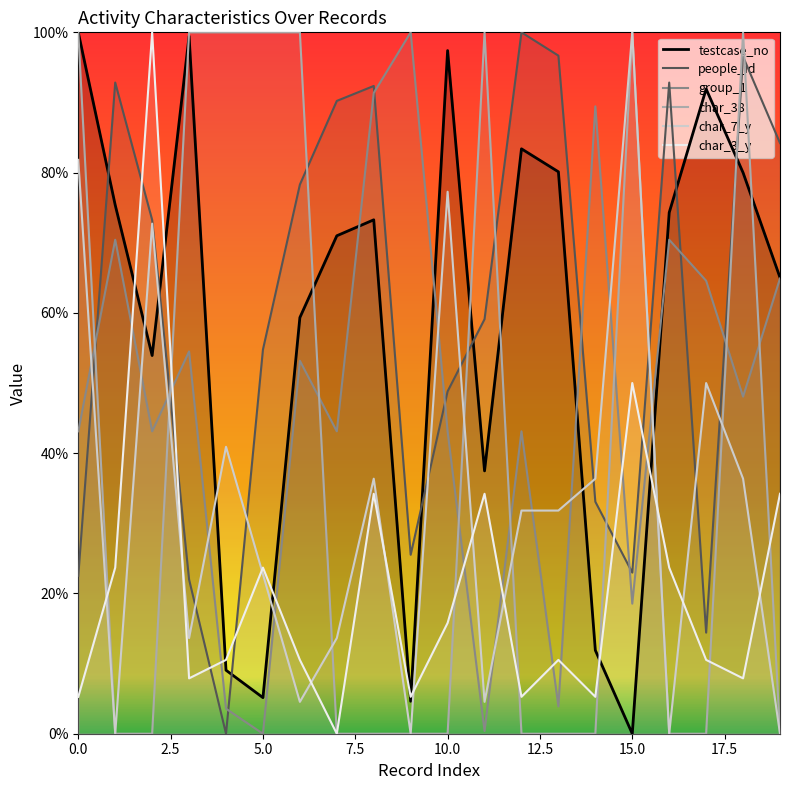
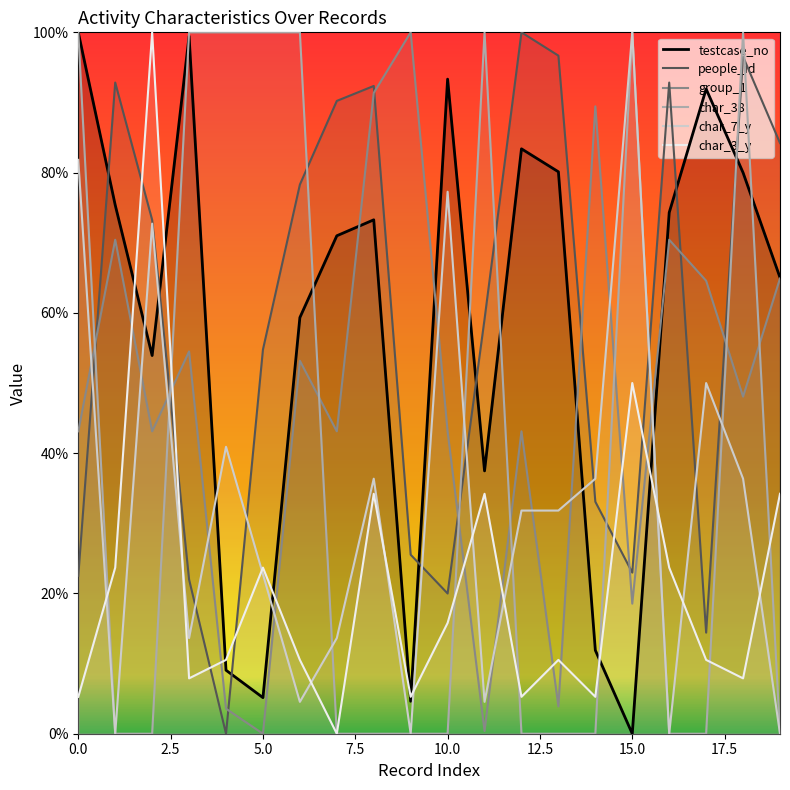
  {
    "testcase_no": {
      "5.0": "5%",
-     "10.0": "97%",
+     "10.0": "93%",
      "15.0": "0%"
    },
    "people_id": {
      "0.0": "23%",
      "5.0": "55%",
-     "10.0": "49%",
+     "10.0": "20%",
      "15.0": "23%"
    }
  }
